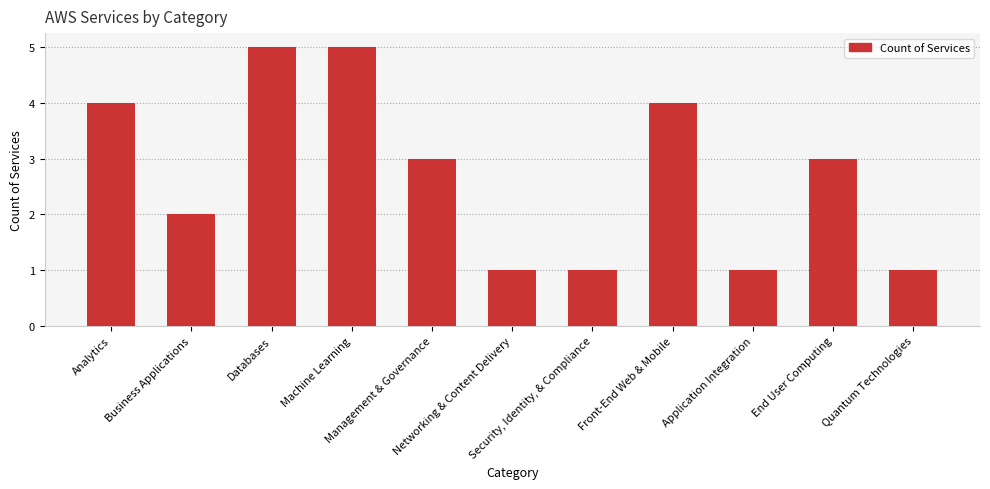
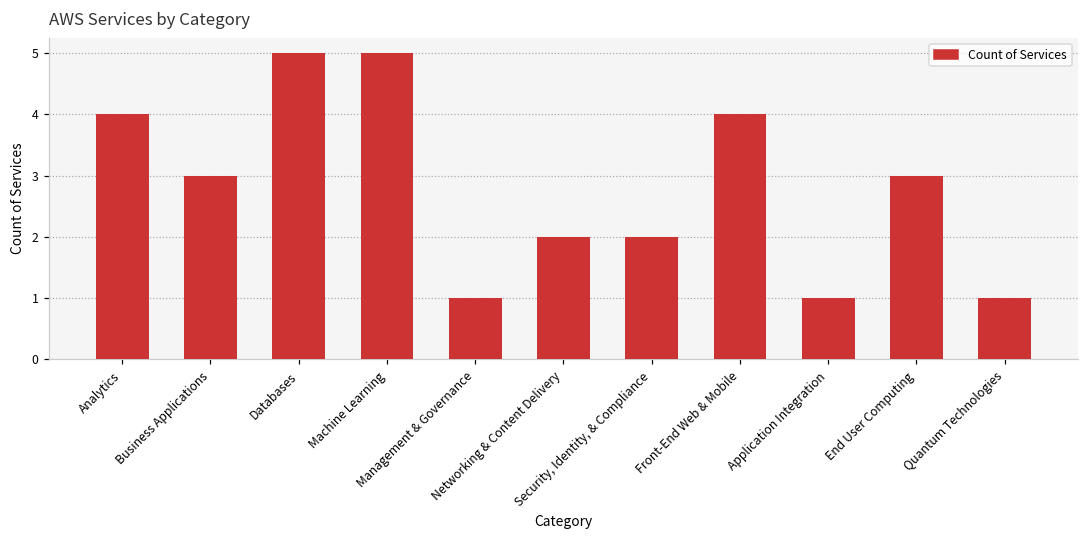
  {
    "Analytics": 4,
-   "Business Applications": 2,
+   "Business Applications": 3,
    "Databases": 5,
    "Machine Learning": 5,
-   "Management & Governance": 3,
-   "Networking & Content Delivery": 1,
-   "Security, Identity, & Compliance": 1,
+   "Management & Governance": 1,
+   "Networking & Content Delivery": 2,
+   "Security, Identity, & Compliance": 2,
    "Front-End Web & Mobile": 4,
    "Application Integration": 1,
    "End User Computing": 3,
    "Quantum Technologies": 1
  }
